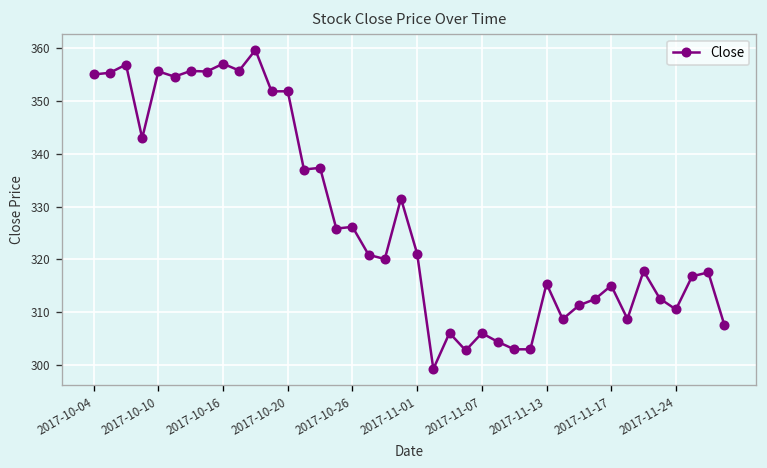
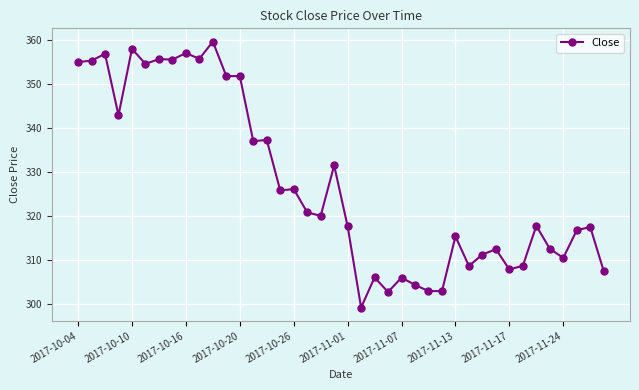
  {
    "2017-10-04": 355,
-   "2017-10-10": 356,
+   "2017-10-10": 358,
    "2017-10-16": 357,
    "2017-10-20": 352,
    "2017-10-26": 326,
-   "2017-11-01": 321,
+   "2017-11-01": 318,
    "2017-11-07": 306,
    "2017-11-13": 315,
-   "2017-11-17": 315,
+   "2017-11-17": 308,
    "2017-11-24": 311
  }
